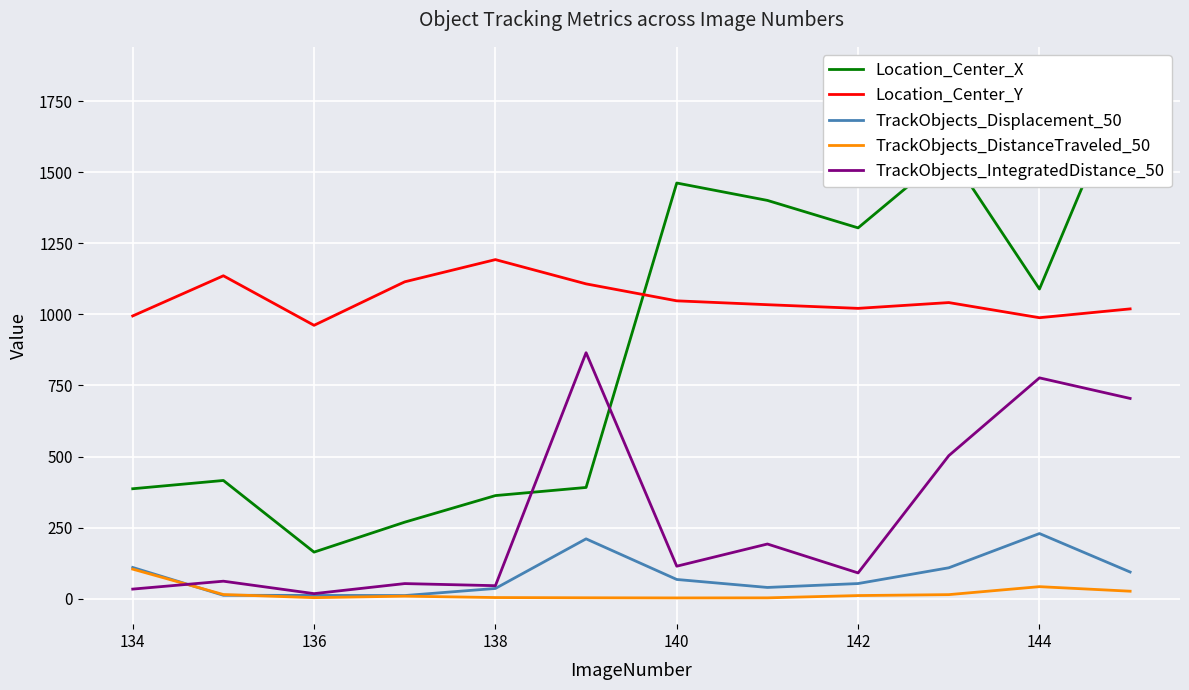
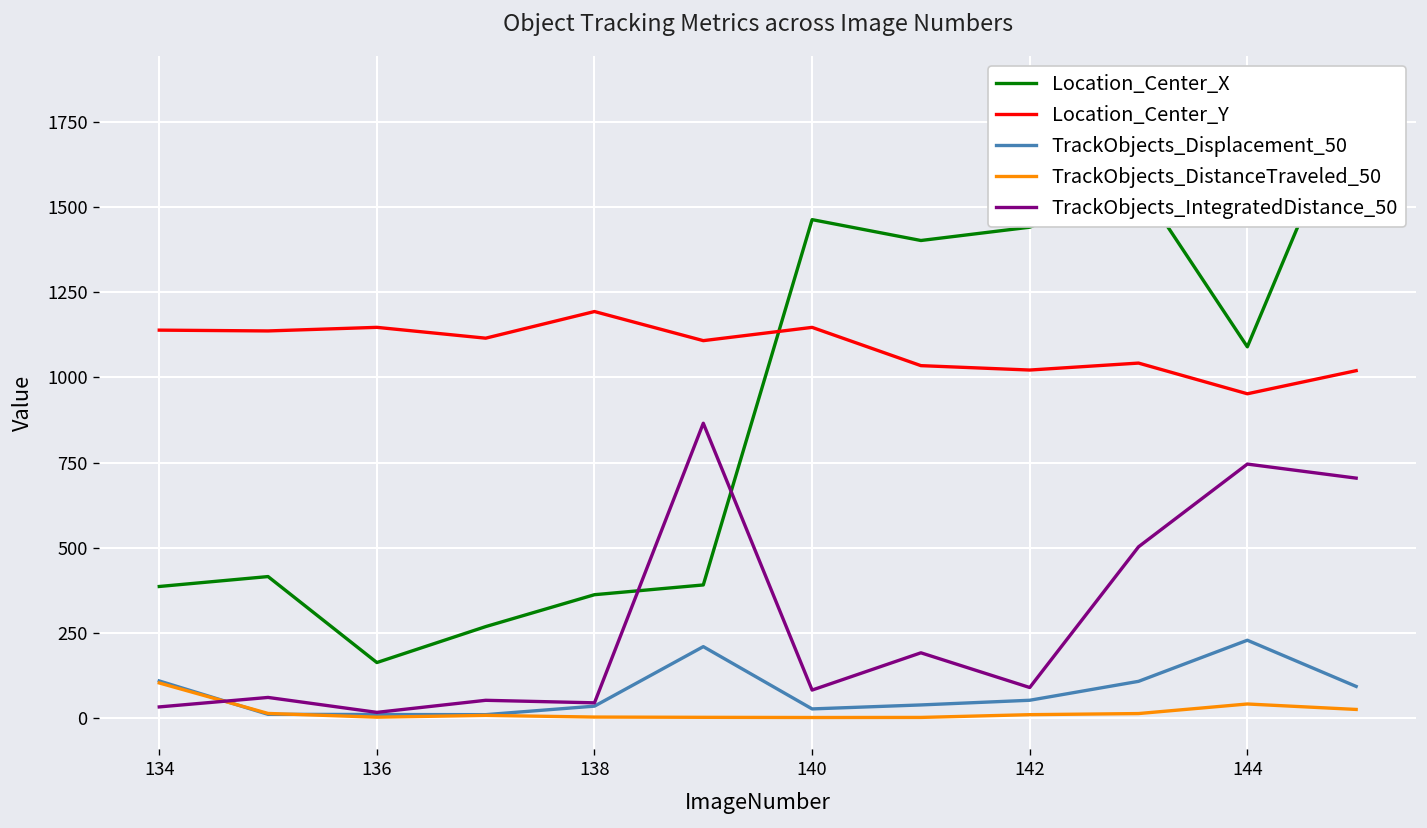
  {
    "Location_Center_X": {
      "134": 390,
      "136": 160,
      "138": 360,
      "140": 1460,
-     "142": 1300,
+     "142": 1440,
      "144": 1090
    },
    "Location_Center_Y": {
-     "134": 990,
-     "136": 960,
+     "134": 1140,
+     "136": 1150,
      "138": 1190,
-     "140": 1050,
+     "140": 1150,
      "142": 1020,
-     "144": 990
+     "144": 950
    },
    "TrackObjects_Displacement_50": {
      "138": 40,
-     "140": 70,
+     "140": 30,
      "142": 50,
      "144": 230
    },
    "TrackObjects_DistanceTraveled_50": {
      "138": 0,
      "140": 0,
      "142": 10,
      "144": 40
    },
    "TrackObjects_IntegratedDistance_50": {
      "134": 30,
      "138": 50,
-     "140": 110,
+     "140": 80,
      "142": 90,
-     "144": 780
+     "144": 750
    }
  }
